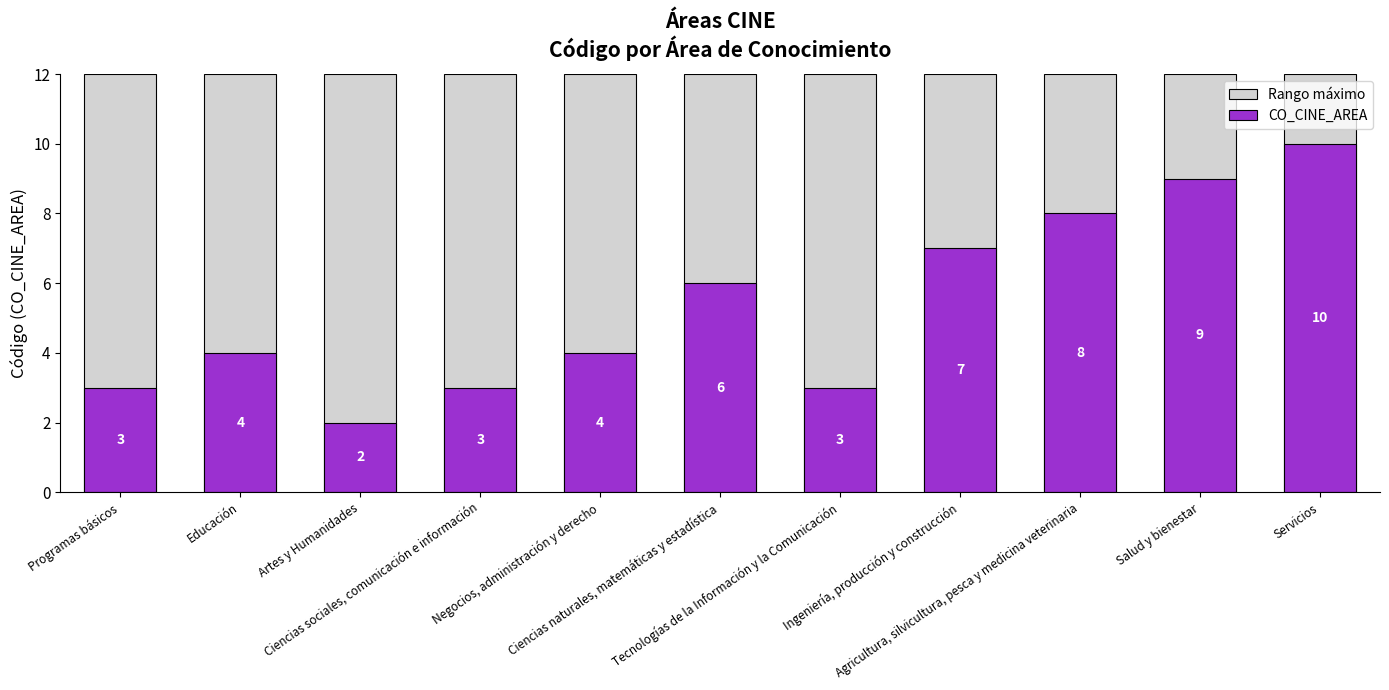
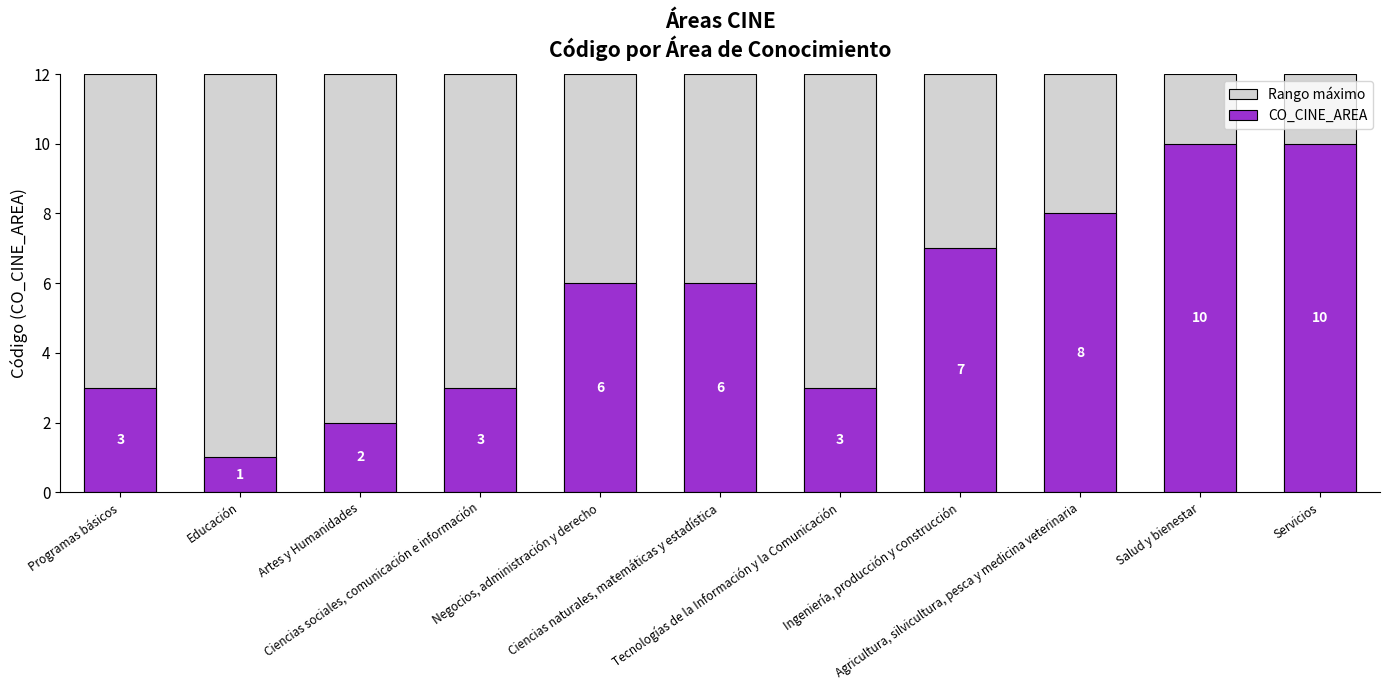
  {
    "Rango máximo": {
      "Programas básicos": 12.0,
      "Educación": 12.0,
      "Artes y Humanidades": 12.0,
      "Ciencias sociales, comunicación e información": 12.0,
      "Negocios, administración y derecho": 12.0,
      "Ciencias naturales, matemáticas y estadística": 12.0,
      "Tecnologías de la Información y la Comunicación": 12.0,
      "Ingeniería, producción y construcción": 12.0,
      "Agricultura, silvicultura, pesca y medicina veterinaria": 12.0,
      "Salud y bienestar": 12.0,
      "Servicios": 12.0
    },
    "CO_CINE_AREA": {
-     "Educación": 4,
-     "Negocios, administración y derecho": 4,
-     "Salud y bienestar": 9
+     "Educación": 1,
+     "Negocios, administración y derecho": 6,
+     "Salud y bienestar": 10
    }
  }
